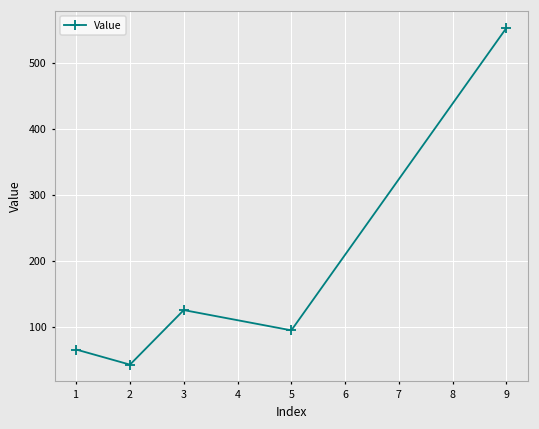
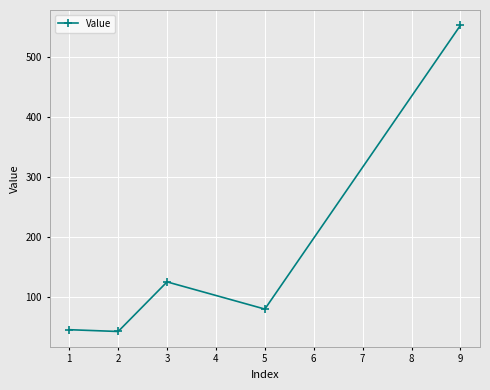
  {
-   "1": 70,
+   "1": 50,
    "2": 40,
    "3": 130,
-   "5": 100,
+   "5": 80,
    "9": 550
  }
